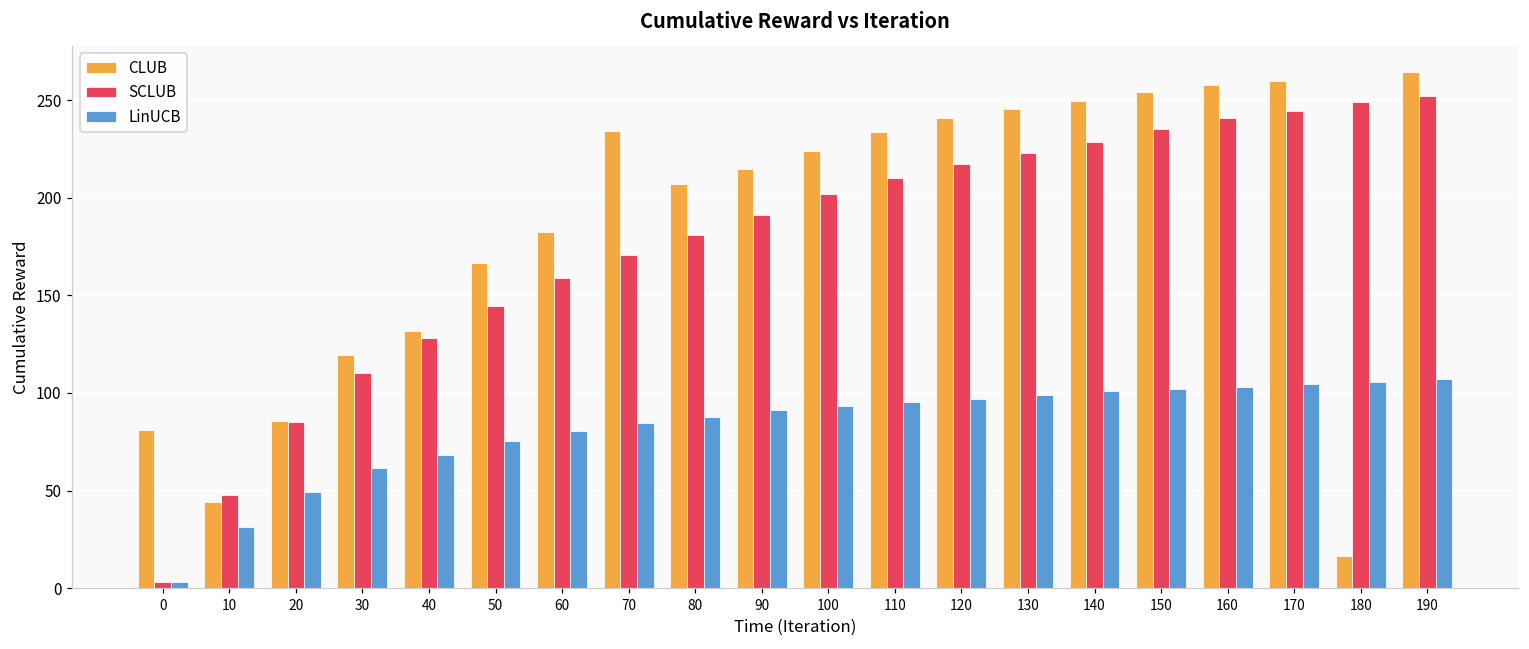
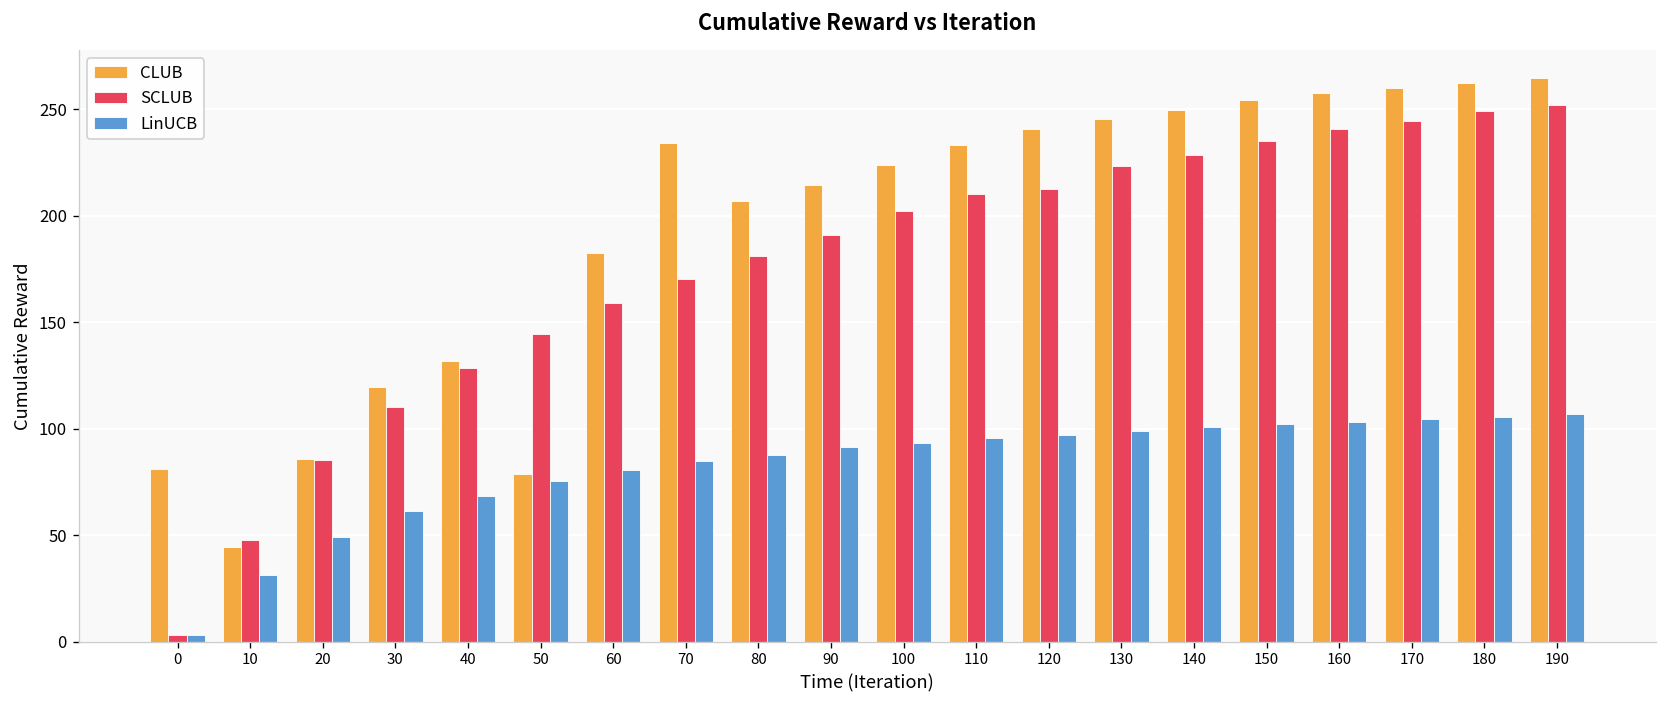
  {
    "CLUB": {
      "0": 81,
      "10": 44,
      "20": 86,
      "30": 119,
      "40": 132,
-     "50": 166,
+     "50": 79,
      "60": 183,
      "70": 234,
      "80": 207,
      "90": 215,
      "100": 224,
      "110": 233,
      "120": 241,
      "130": 246,
      "140": 250,
      "150": 254,
      "160": 258,
      "170": 260,
-     "180": 16,
+     "180": 262,
      "190": 265
    },
    "SCLUB": {
      "0": 3,
      "10": 48,
      "20": 85,
      "30": 110,
      "40": 128,
      "50": 145,
      "60": 159,
      "70": 170,
      "80": 181,
      "90": 191,
      "100": 202,
      "110": 210,
-     "120": 217,
+     "120": 212,
      "130": 223,
      "140": 229,
      "150": 235,
      "160": 241,
      "170": 244,
      "180": 249,
      "190": 252
    },
    "LinUCB": {
      "0": 3,
      "10": 31,
      "20": 49,
      "30": 62,
      "40": 68,
      "50": 75,
      "60": 80,
      "70": 85,
      "80": 88,
      "90": 91,
      "100": 93,
      "110": 95,
      "120": 97,
      "130": 99,
      "140": 101,
      "150": 102,
      "160": 103,
      "170": 104,
      "180": 106,
      "190": 107
    }
  }
